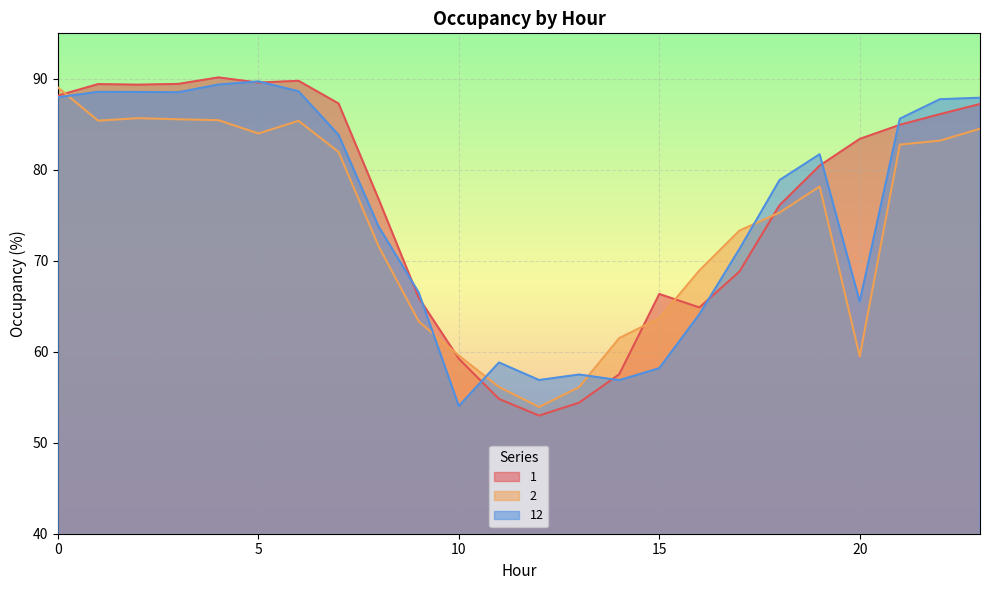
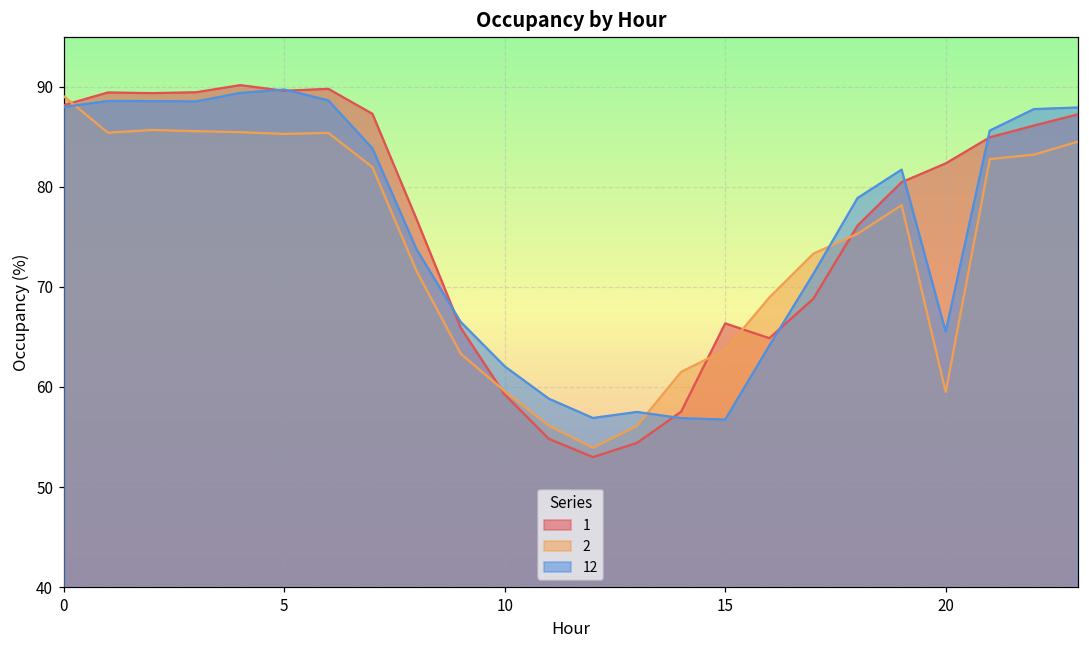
  {
    "1": {
      "10": 59,
      "15": 66,
-     "20": 83
+     "20": 82
    },
    "2": {
      "0": 89,
-     "5": 84,
+     "5": 85,
      "10": 60,
      "15": 64,
      "20": 59
    },
    "12": {
-     "10": 54,
-     "15": 58,
+     "10": 62,
+     "15": 57,
      "20": 66
    }
  }
